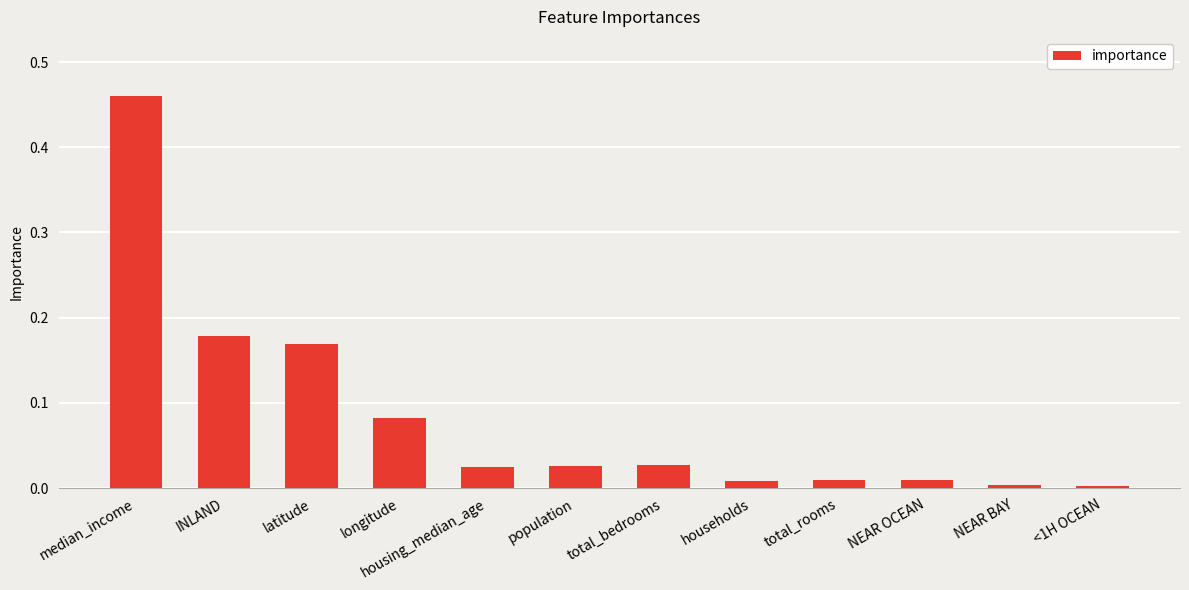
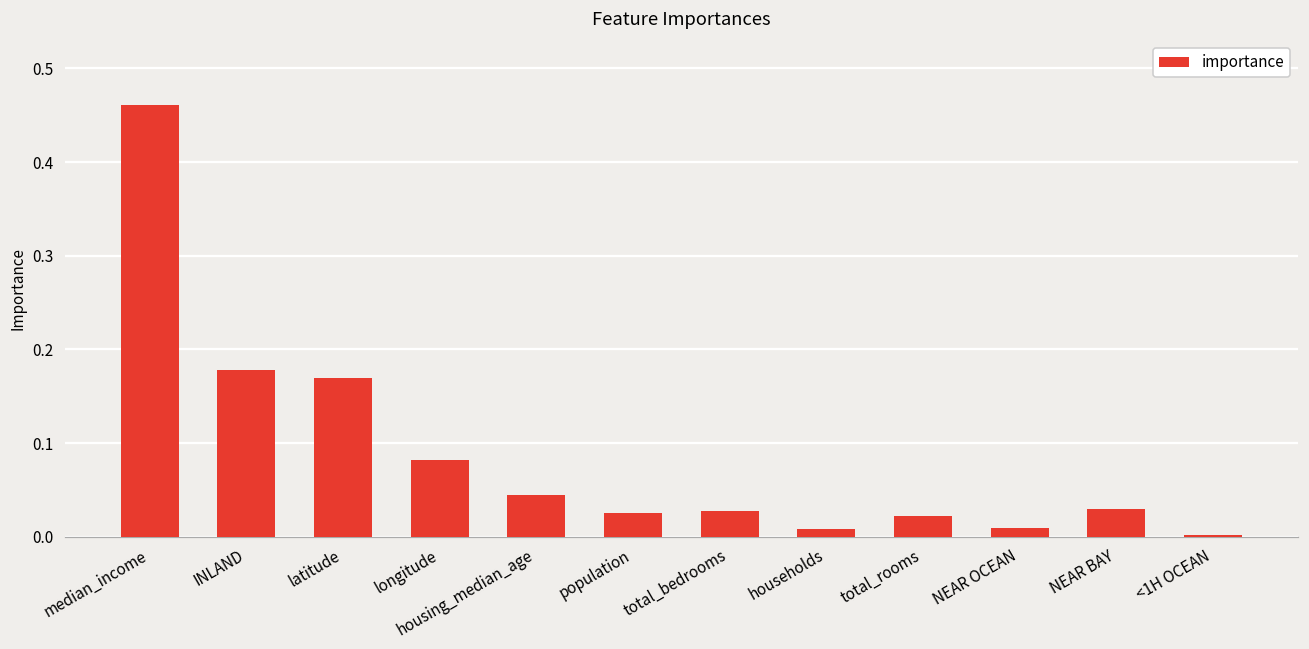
  {
    "median_income": 0.46,
    "INLAND": 0.18,
    "latitude": 0.17,
    "longitude": 0.08,
-   "housing_median_age": 0.02,
+   "housing_median_age": 0.04,
    "population": 0.03,
    "total_bedrooms": 0.03,
    "households": 0.01,
-   "total_rooms": 0.01,
+   "total_rooms": 0.02,
    "NEAR OCEAN": 0.01,
-   "NEAR BAY": 0.00
+   "NEAR BAY": 0.03
  }
